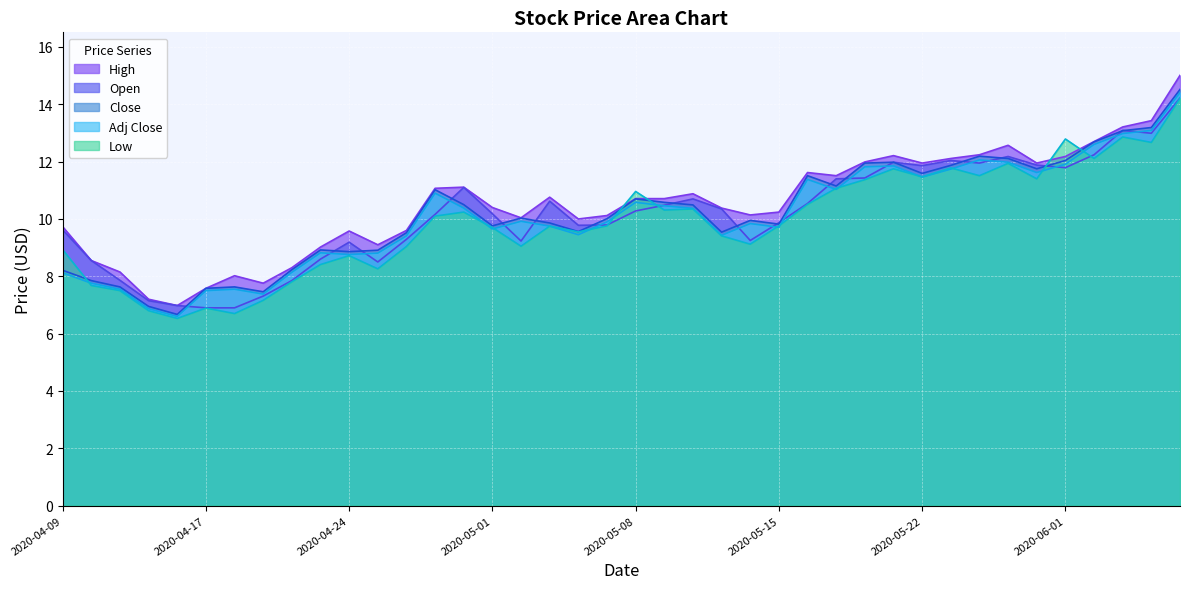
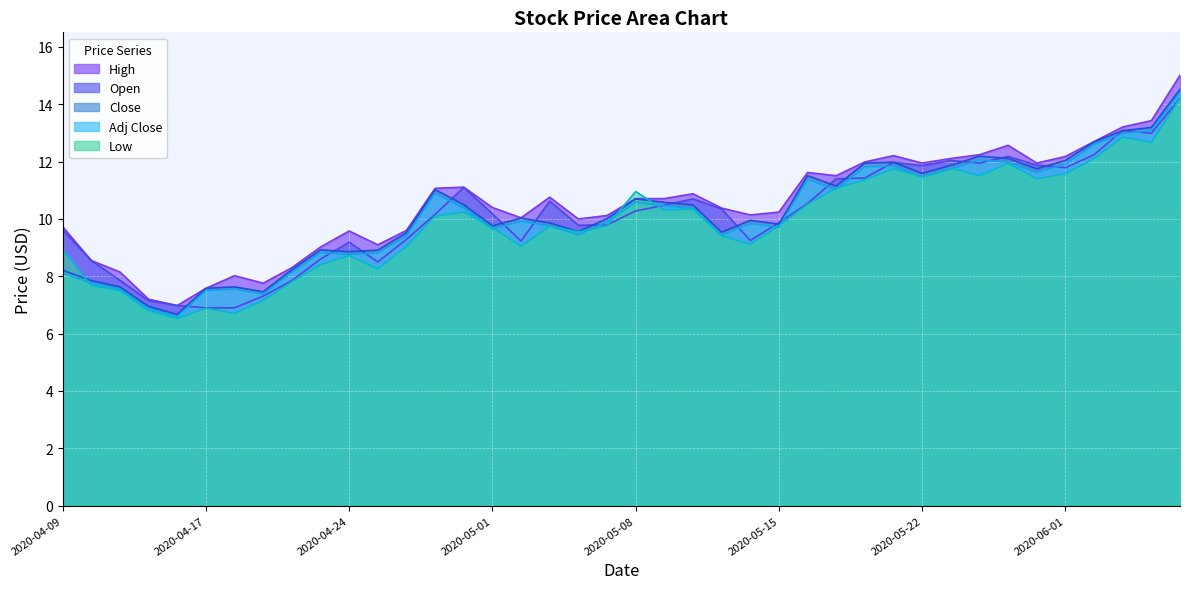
  {
    "Low": {
      "2020-04-09": 8.9,
      "2020-05-08": 11.0,
-     "2020-06-01": 12.8
+     "2020-06-01": 11.6
    }
  }
